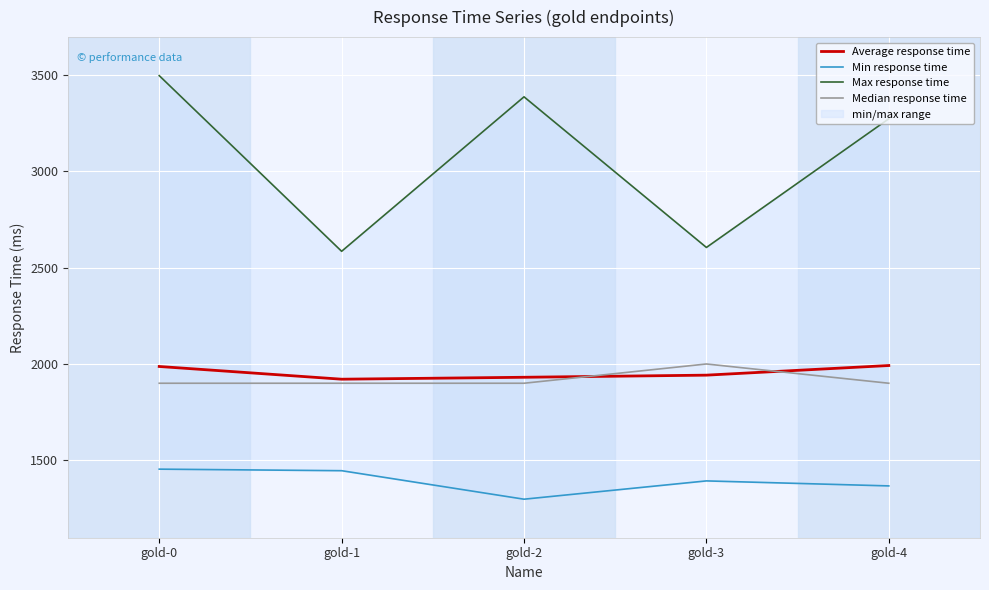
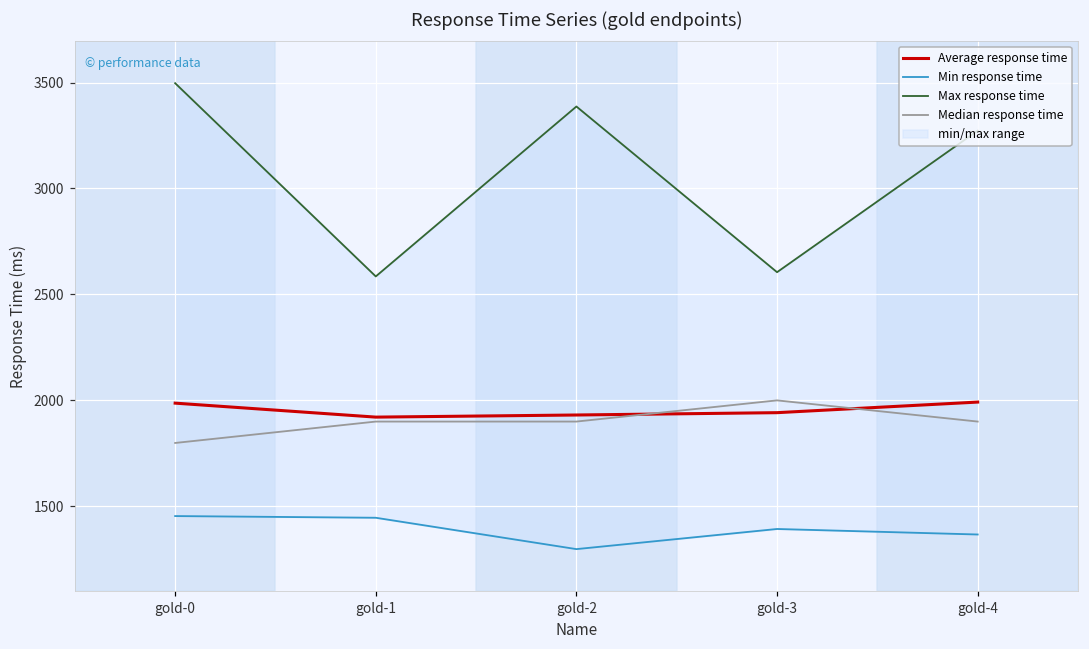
  {
    "Average response time": {
      "gold-0": 1990,
      "gold-1": 1920,
      "gold-2": 1930,
      "gold-3": 1940,
      "gold-4": 1990
    },
    "Min response time": {
      "gold-0": 1450,
      "gold-1": 1450,
      "gold-2": 1300,
      "gold-3": 1390,
      "gold-4": 1370
    },
    "min/max range": {
      "gold-0": 3500,
      "gold-1": 2590,
      "gold-2": 3390,
      "gold-3": 2610
    },
    "Median response time": {
-     "gold-0": 1900,
+     "gold-0": 1800,
      "gold-1": 1900,
      "gold-2": 1900,
      "gold-3": 2000,
      "gold-4": 1900
    }
  }
